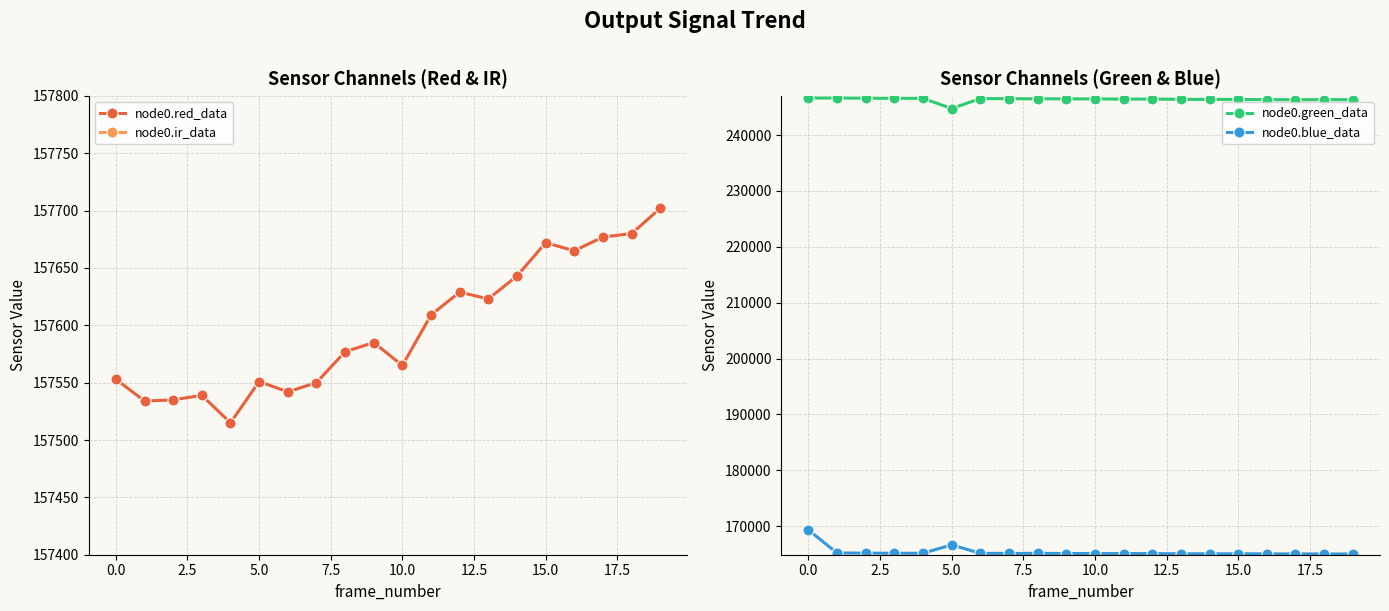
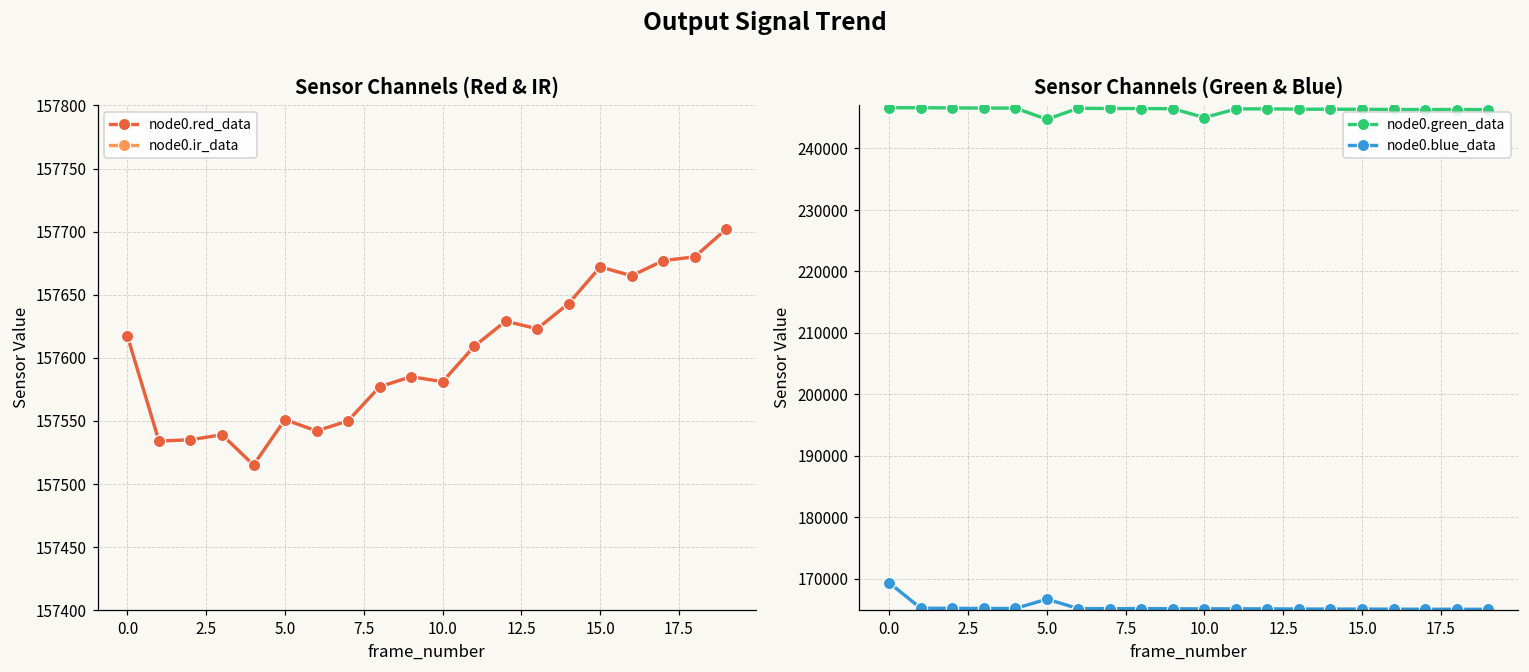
  {
    "Sensor Channels (Red & IR)": {
      "node0.red_data": {
-       "0.0": 157553,
+       "0.0": 157617,
        "5.0": 157551,
-       "10.0": 157565,
+       "10.0": 157581,
        "15.0": 157672
      }
    },
    "Sensor Channels (Green & Blue)": {
      "node0.green_data": {
        "0.0": 247000,
        "5.0": 245000,
-       "10.0": 246000,
+       "10.0": 245000,
        "15.0": 246000
      },
      "node0.blue_data": {
        "0.0": 169000,
        "5.0": 167000,
        "10.0": 165000,
        "15.0": 165000
      }
    }
  }
